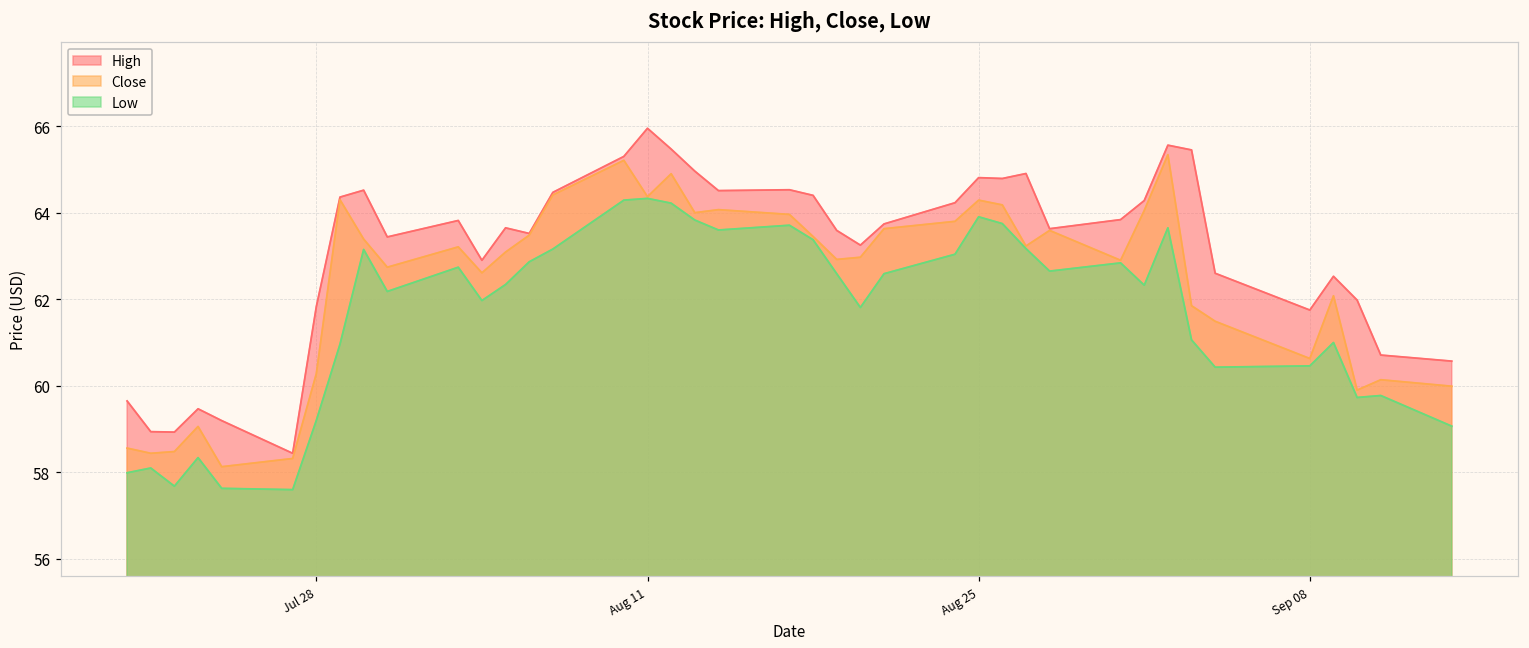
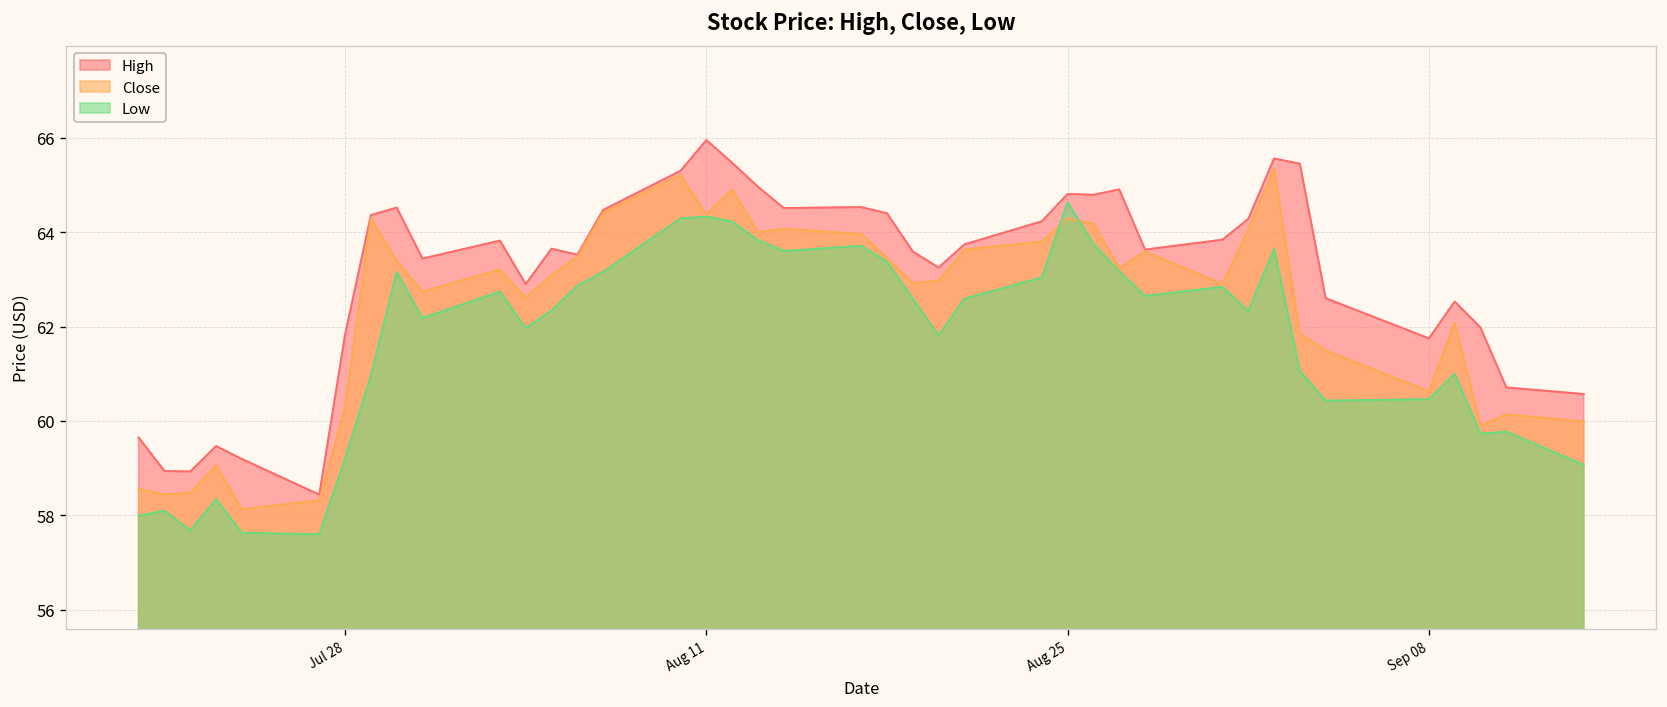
  {
    "Low": {
      "Jul 28": 59.2,
-     "Aug 25": 63.9,
+     "Aug 25": 64.6,
      "Sep 08": 60.5
    }
  }
